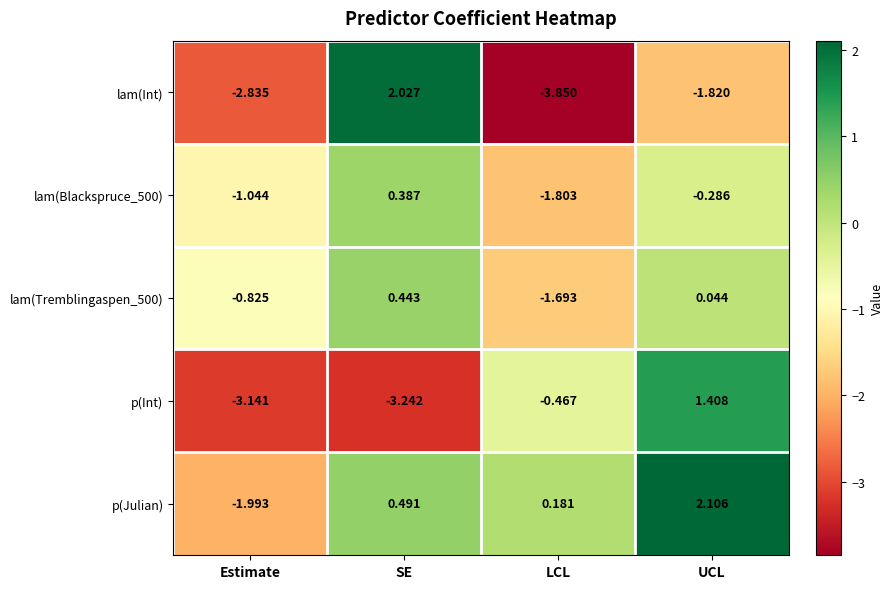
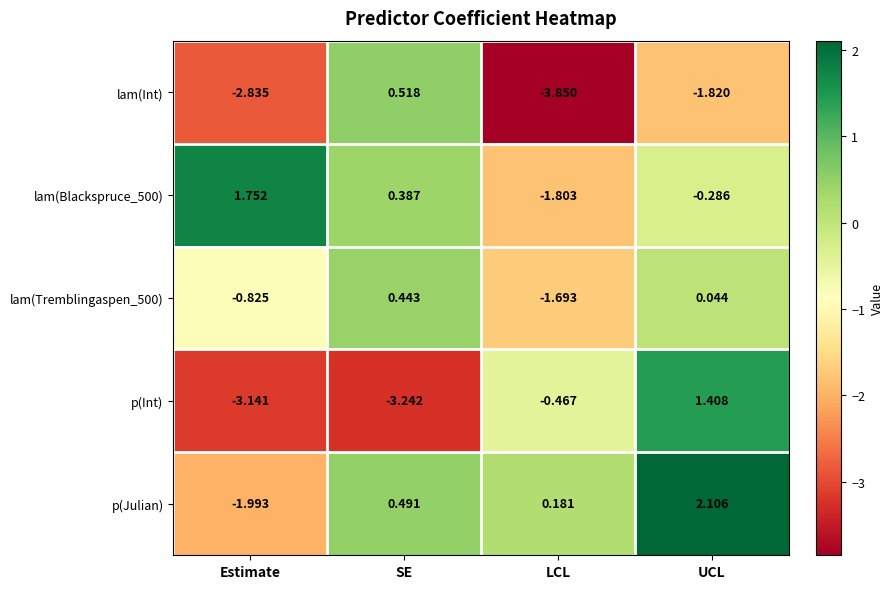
  {
    "lam(Int)": {
      "Estimate": -2.835,
-     "SE": 2.027,
+     "SE": 0.518,
      "LCL": -3.850,
      "UCL": -1.820
    },
    "lam(Blackspruce_500)": {
-     "Estimate": -1.044,
+     "Estimate": 1.752,
      "SE": 0.387,
      "LCL": -1.803,
      "UCL": -0.286
    },
    "lam(Tremblingaspen_500)": {
      "Estimate": -0.825,
      "SE": 0.443,
      "LCL": -1.693,
      "UCL": 0.044
    },
    "p(Int)": {
      "Estimate": -3.141,
      "SE": -3.242,
      "LCL": -0.467,
      "UCL": 1.408
    },
    "p(Julian)": {
      "Estimate": -1.993,
      "SE": 0.491,
      "LCL": 0.181,
      "UCL": 2.106
    }
  }
